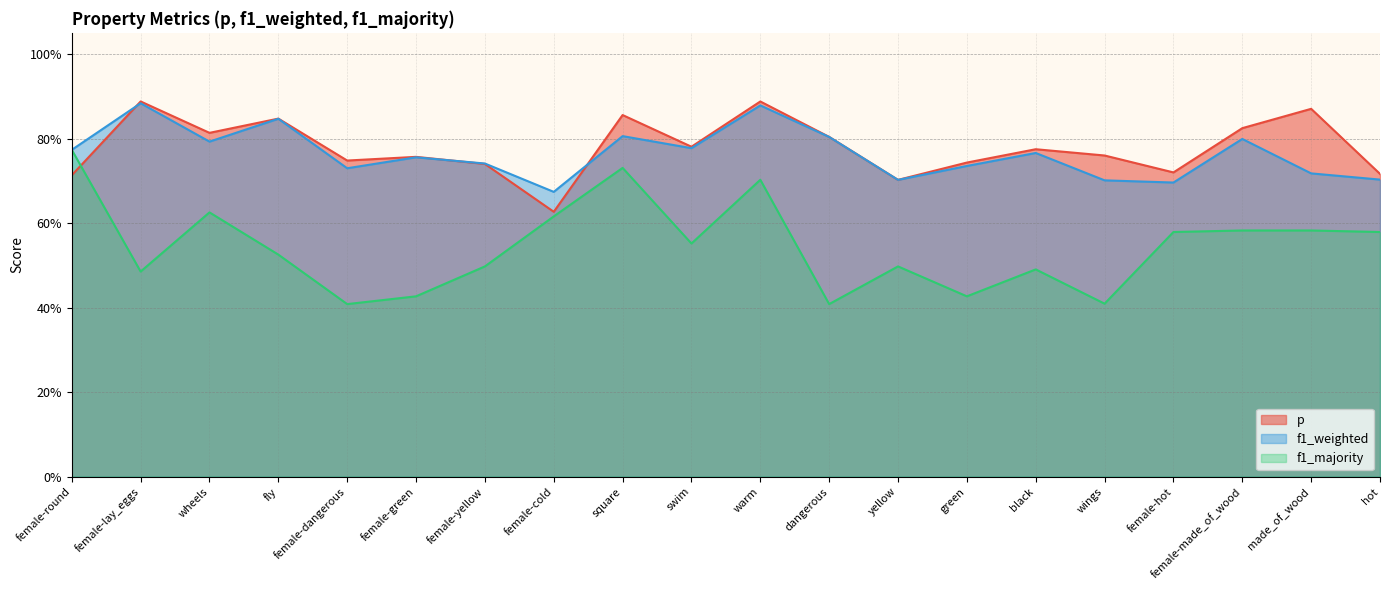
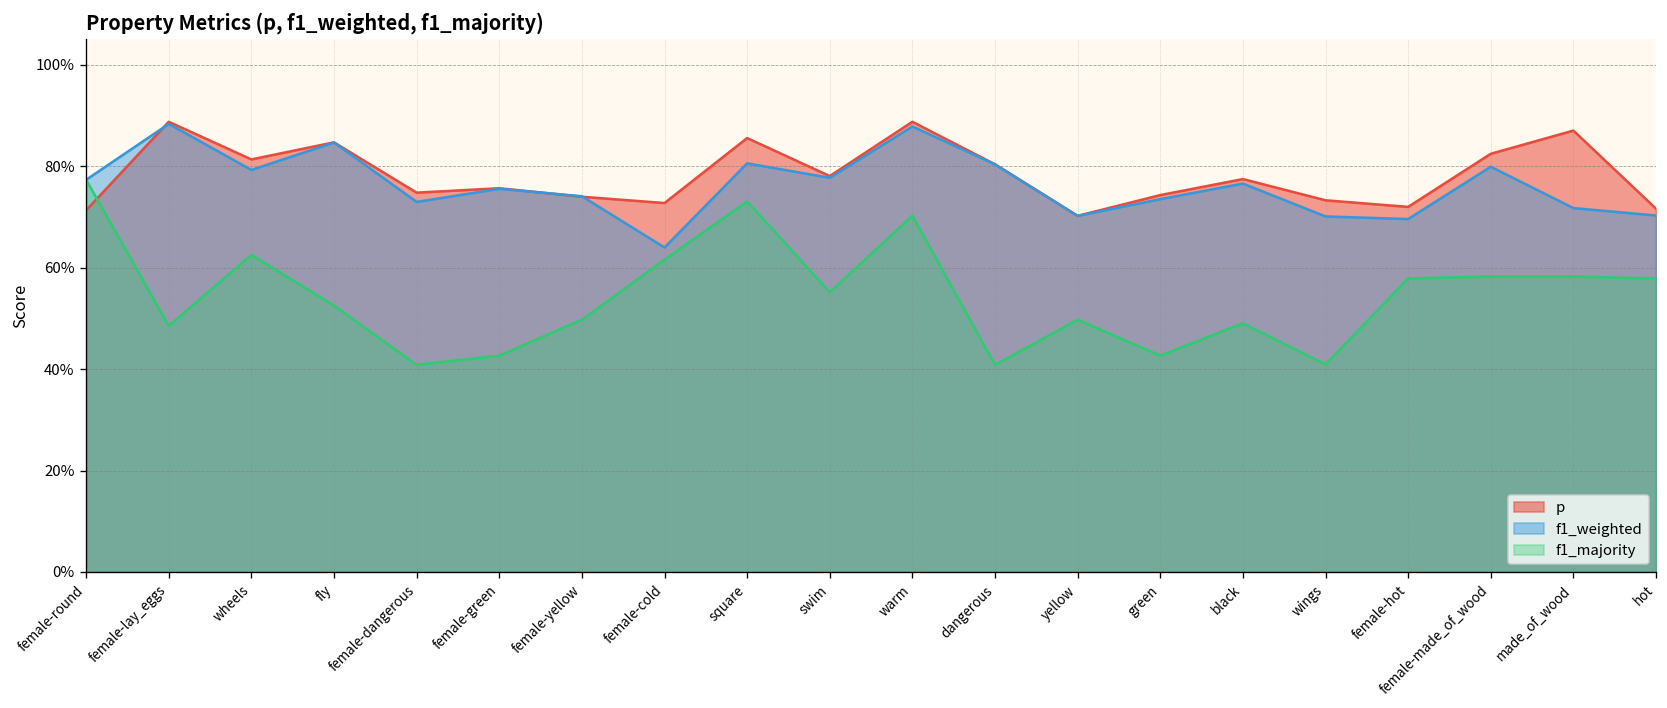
  {
    "p": {
      "female-round": "71%",
      "wheels": "81%",
      "female-dangerous": "75%",
-     "female-cold": "63%",
+     "female-cold": "73%",
      "square": "86%",
      "warm": "89%",
      "green": "74%",
      "black": "77%",
-     "wings": "76%",
+     "wings": "73%",
      "female-hot": "72%",
      "female-made_of_wood": "82%",
      "made_of_wood": "87%",
      "hot": "72%"
    },
    "f1_weighted": {
      "wheels": "79%",
      "female-dangerous": "73%",
-     "female-cold": "67%",
+     "female-cold": "64%",
      "square": "81%",
      "warm": "88%",
      "green": "74%",
      "black": "77%",
      "wings": "70%",
      "female-hot": "70%",
      "female-made_of_wood": "80%",
      "made_of_wood": "72%",
      "hot": "70%"
    },
    "f1_majority": {
      "female-lay_eggs": "49%",
      "wheels": "63%",
      "fly": "53%",
      "female-dangerous": "41%",
      "female-green": "43%",
      "female-yellow": "50%",
      "female-cold": "62%",
      "square": "73%",
      "swim": "55%",
      "warm": "70%",
      "dangerous": "41%",
      "yellow": "50%",
      "green": "43%",
      "black": "49%",
      "wings": "41%",
      "female-hot": "58%",
      "female-made_of_wood": "58%",
      "made_of_wood": "58%",
      "hot": "58%"
    }
  }
